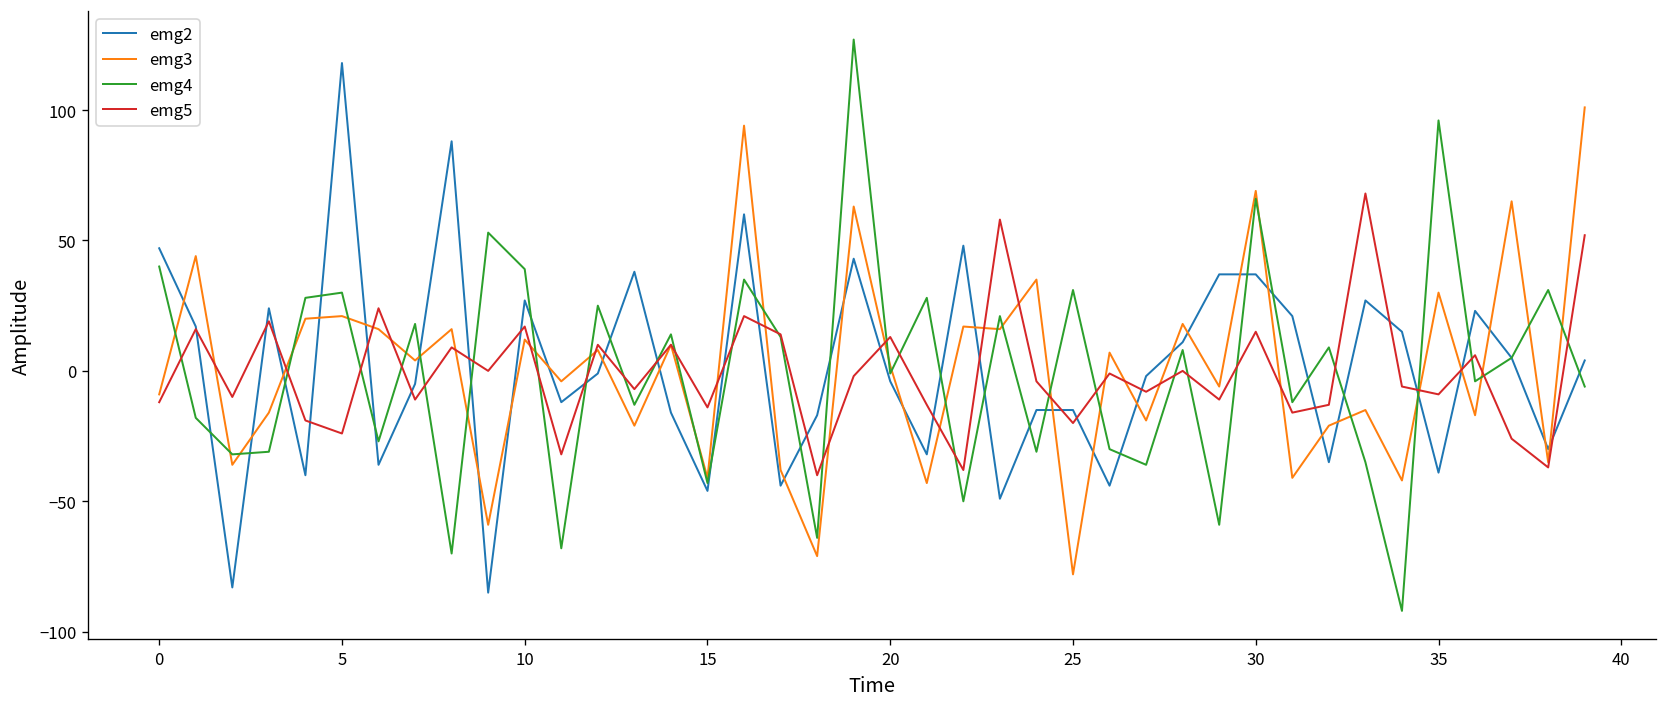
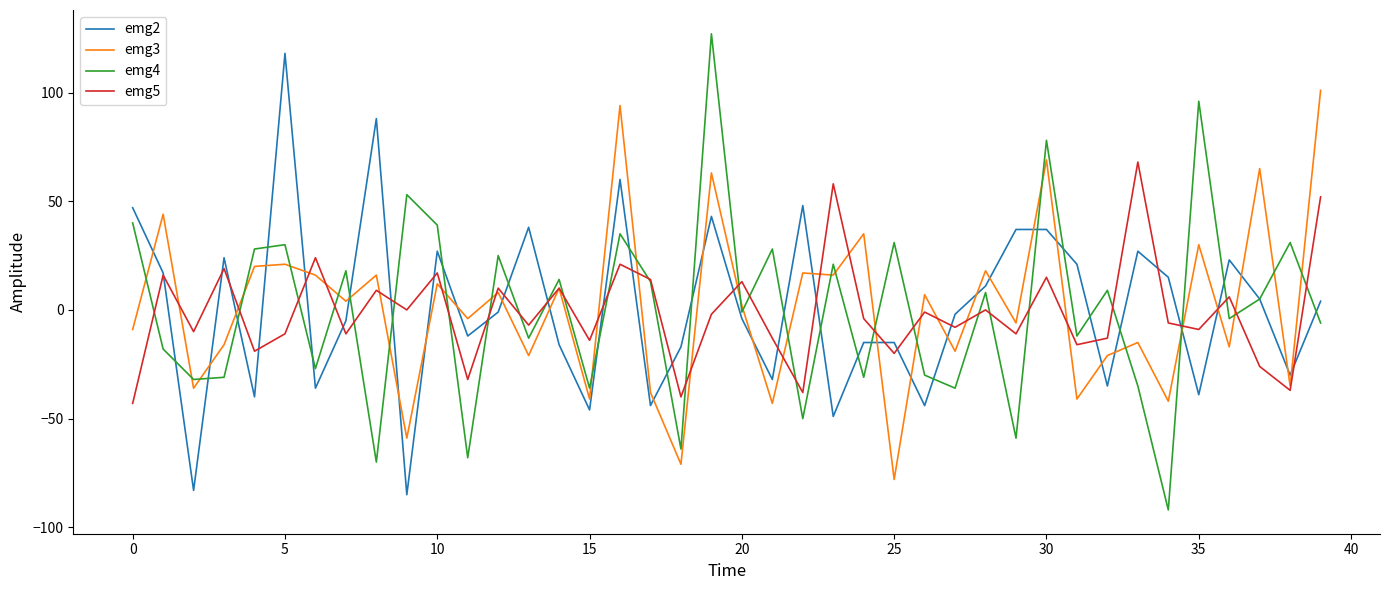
  {
    "emg2": {
      "0": 47,
      "5": 118,
      "10": 27,
      "15": -46,
      "20": -4,
      "25": -15,
      "30": 37,
      "35": -39
    },
    "emg3": {
      "0": -9,
      "5": 21,
      "10": 12,
      "15": -41,
      "20": 2,
      "25": -78,
      "30": 69,
      "35": 30
    },
    "emg4": {
      "0": 40,
      "5": 30,
      "10": 39,
-     "15": -43,
+     "15": -36,
      "20": -1,
      "25": 31,
-     "30": 66,
+     "30": 78,
      "35": 96
    },
    "emg5": {
-     "0": -12,
-     "5": -24,
+     "0": -43,
+     "5": -11,
      "10": 17,
      "15": -14,
      "20": 13,
      "25": -20,
      "30": 15,
      "35": -9
    }
  }
